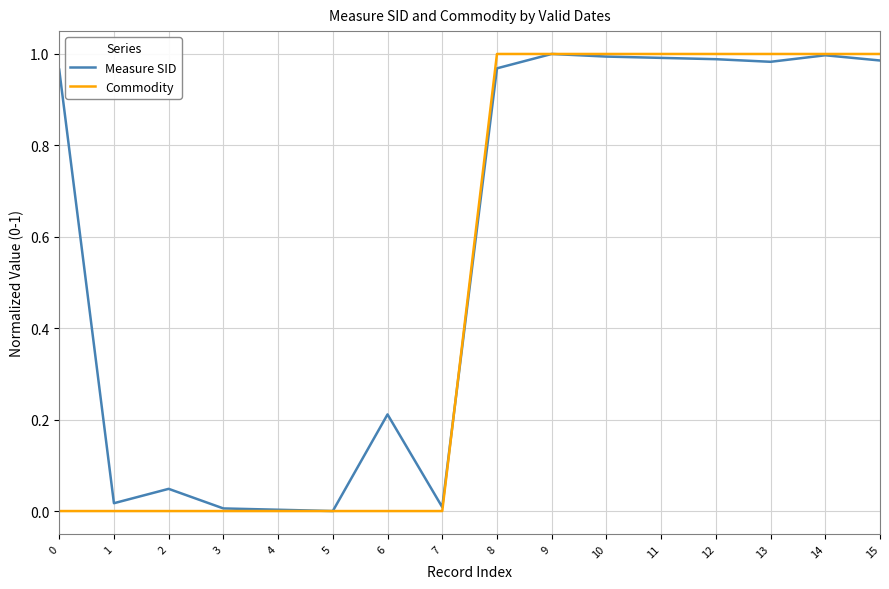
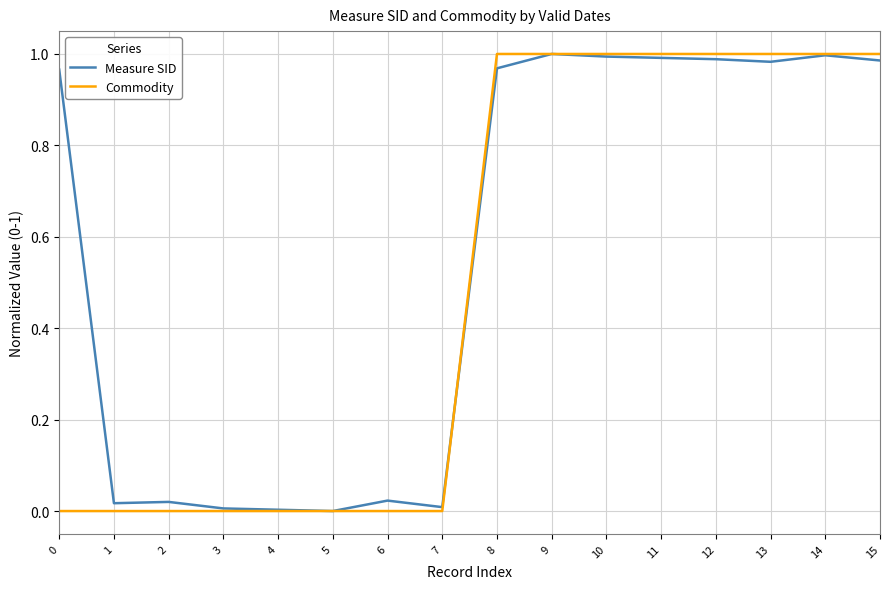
  {
    "Measure SID": {
      "0": 0.97,
      "1": 0.02,
-     "2": 0.05,
+     "2": 0.02,
      "3": 0.01,
-     "6": 0.21,
+     "6": 0.02,
      "7": 0.01,
      "8": 0.97,
      "10": 0.99,
      "11": 0.99,
      "12": 0.99,
      "13": 0.98,
      "15": 0.99
    },
    "Commodity": {
      "0": 0.00,
      "1": 0.00,
      "2": 0.00,
      "3": 0.00,
      "6": 0.00,
      "7": 0.00,
      "8": 1.00,
      "10": 1.00,
      "11": 1.00,
      "12": 1.00,
      "13": 1.00,
      "15": 1.00
    }
  }
